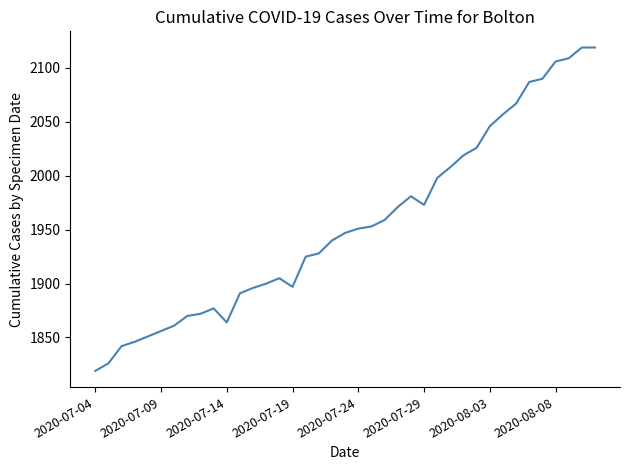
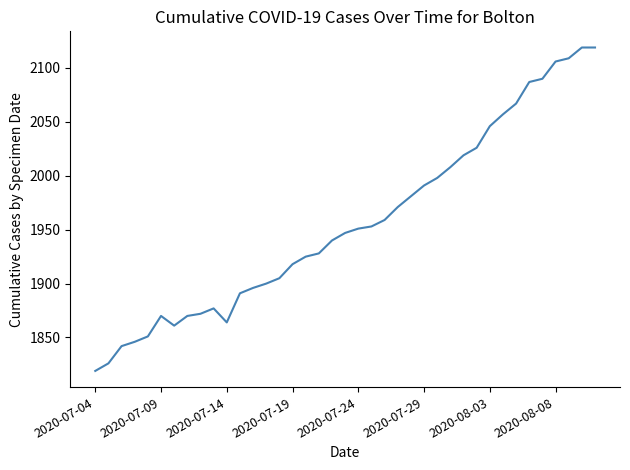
  {
    "2020-07-04": 1819,
-   "2020-07-09": 1856,
+   "2020-07-09": 1870,
    "2020-07-14": 1864,
-   "2020-07-19": 1897,
+   "2020-07-19": 1918,
    "2020-07-24": 1951,
-   "2020-07-29": 1973,
+   "2020-07-29": 1991,
    "2020-08-03": 2046,
    "2020-08-08": 2106
  }
